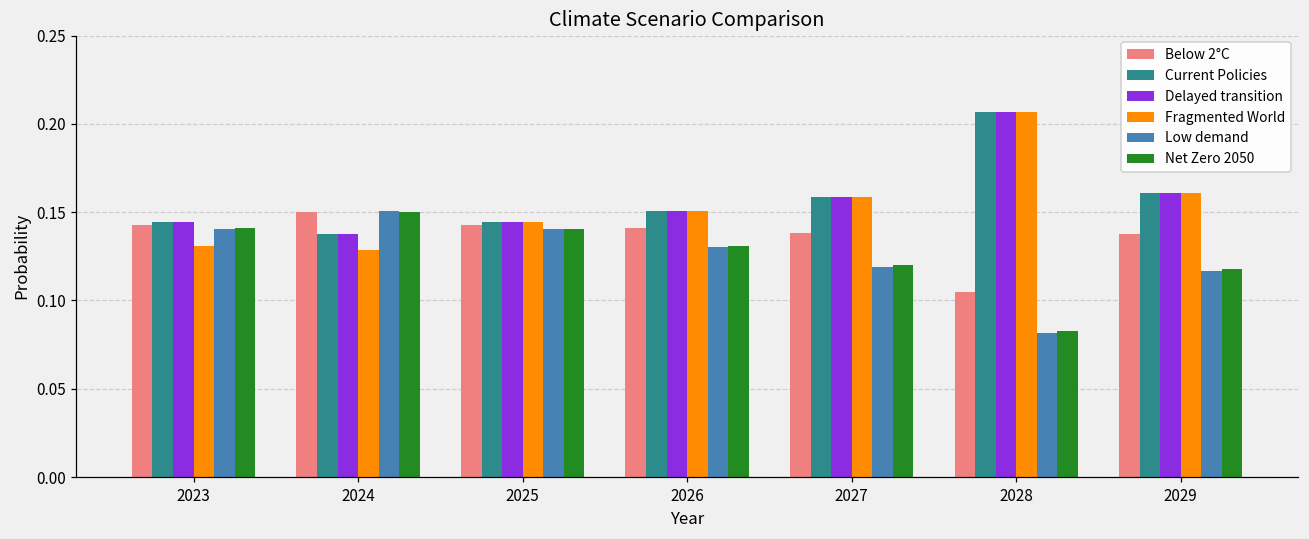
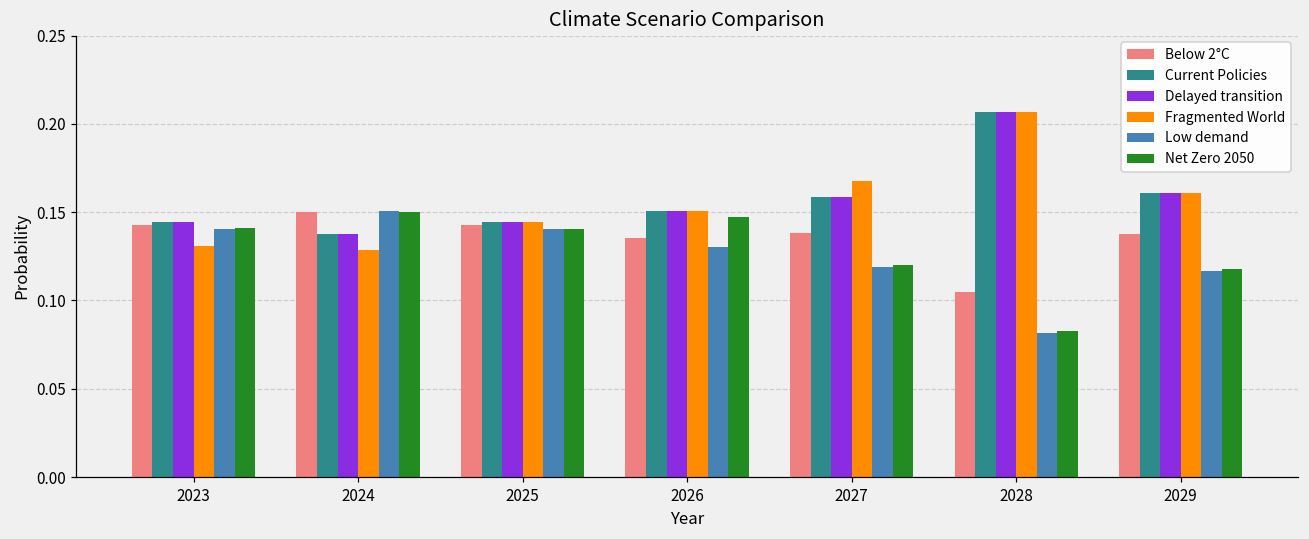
  {
    "Below 2°C": {
      "2023": 0.143,
      "2024": 0.150,
      "2025": 0.143,
-     "2026": 0.141,
+     "2026": 0.136,
      "2027": 0.138,
      "2028": 0.105,
      "2029": 0.137
    },
    "Delayed transition": {
      "2023": 0.144,
      "2024": 0.138,
      "2025": 0.144,
      "2026": 0.151,
      "2027": 0.159,
      "2028": 0.207,
      "2029": 0.161
    },
    "Fragmented World": {
      "2023": 0.131,
      "2024": 0.129,
      "2025": 0.144,
      "2026": 0.151,
-     "2027": 0.159,
+     "2027": 0.168,
      "2028": 0.207,
      "2029": 0.161
    },
    "Net Zero 2050": {
      "2023": 0.141,
      "2024": 0.150,
      "2025": 0.140,
-     "2026": 0.131,
+     "2026": 0.147,
      "2027": 0.120,
      "2028": 0.083,
      "2029": 0.118
    }
  }
